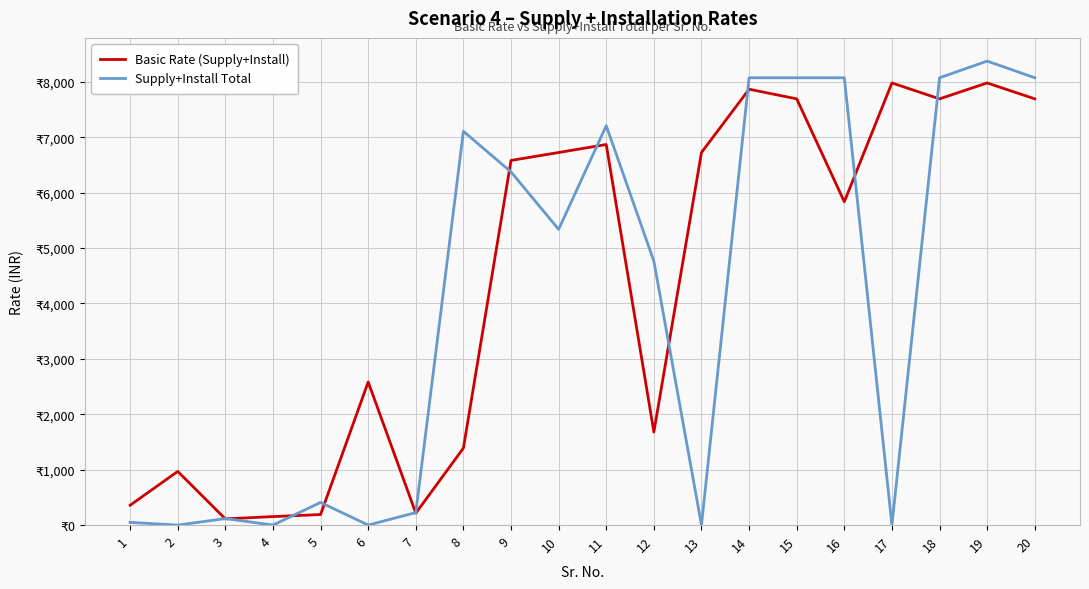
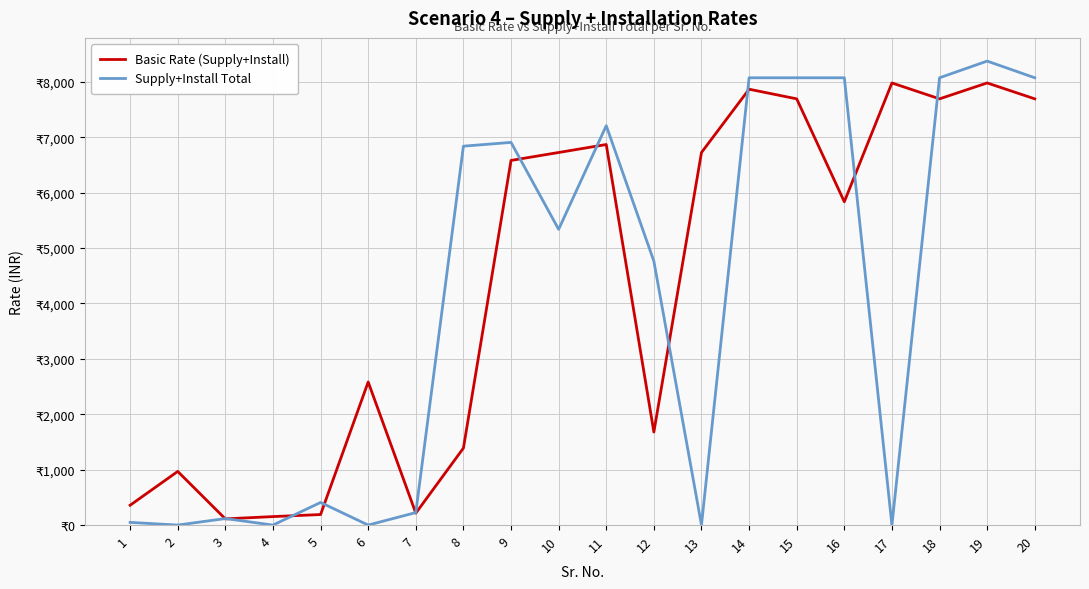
  {
    "Basic Rate (Supply+Install)": {
      "1": "₹400",
      "2": "₹1,000",
      "4": "₹200",
      "5": "₹200",
      "6": "₹2,600",
      "8": "₹1,400",
      "9": "₹6,600",
      "10": "₹6,700",
      "11": "₹6,900",
      "12": "₹1,700",
      "13": "₹6,700",
      "14": "₹7,900",
      "15": "₹7,700",
      "16": "₹5,800",
      "17": "₹8,000",
      "18": "₹7,700",
      "19": "₹8,000",
      "20": "₹7,700"
    },
    "Supply+Install Total": {
      "1": "₹0",
      "2": "₹0",
      "4": "₹0",
      "5": "₹400",
      "6": "₹0",
-     "8": "₹7,100",
-     "9": "₹6,400",
+     "8": "₹6,800",
+     "9": "₹6,900",
      "10": "₹5,300",
      "11": "₹7,200",
      "12": "₹4,800",
      "13": "₹0",
      "14": "₹8,100",
      "15": "₹8,100",
      "16": "₹8,100",
      "17": "₹0",
      "18": "₹8,100",
      "19": "₹8,400",
      "20": "₹8,100"
    }
  }
